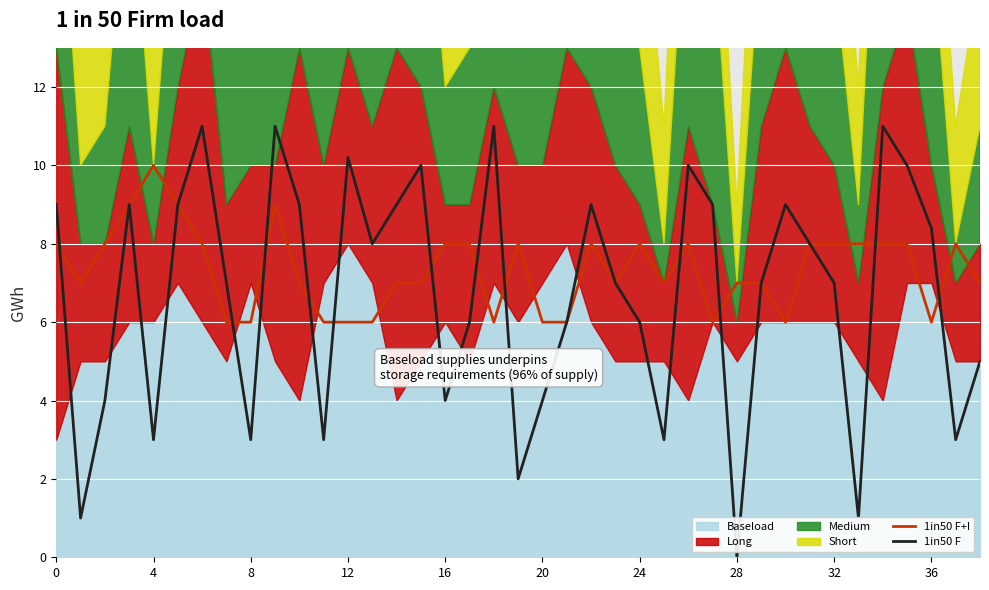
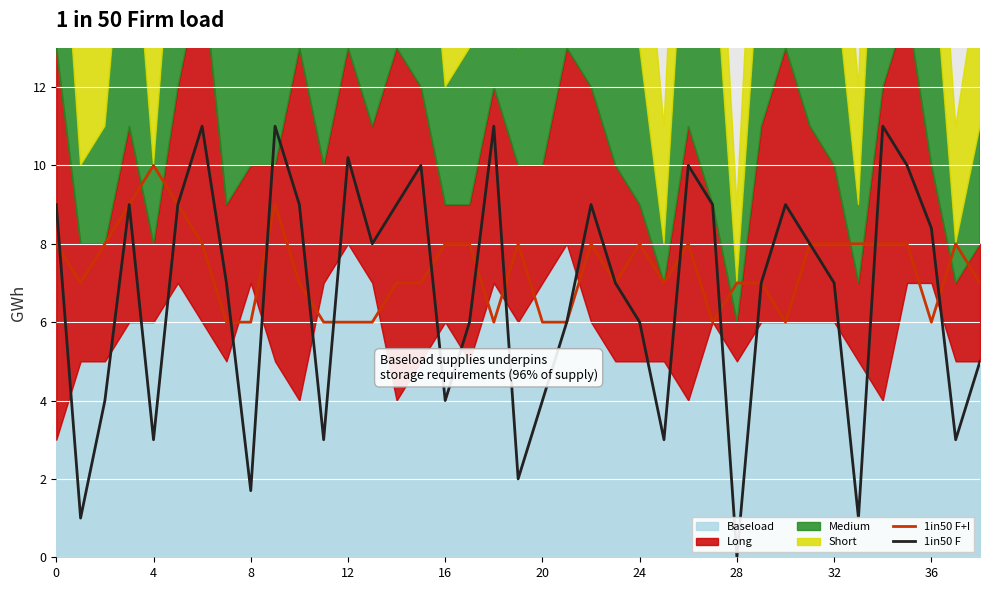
  {
    "Baseload": {
      "0": 3.0,
      "4": 6.0,
      "8": 7.0,
      "12": 8.0,
      "16": 6.0,
      "20": 7.0,
      "24": 5.0,
      "28": 5.0,
      "32": 6.0,
      "36": 7.0
    },
    "1in50 F": {
      "0": 9.0,
      "4": 3.0,
-     "8": 3.0,
+     "8": 1.7,
      "12": 10.2,
      "16": 4.0,
      "20": 4.0,
      "24": 6.0,
      "28": 0.0,
      "32": 7.0,
      "36": 8.4
    },
    "Medium": {
      "16": 3.0,
      "24": 4.0
    },
    "Short": {
      "4": 3.0,
      "28": 2.0
    }
  }
